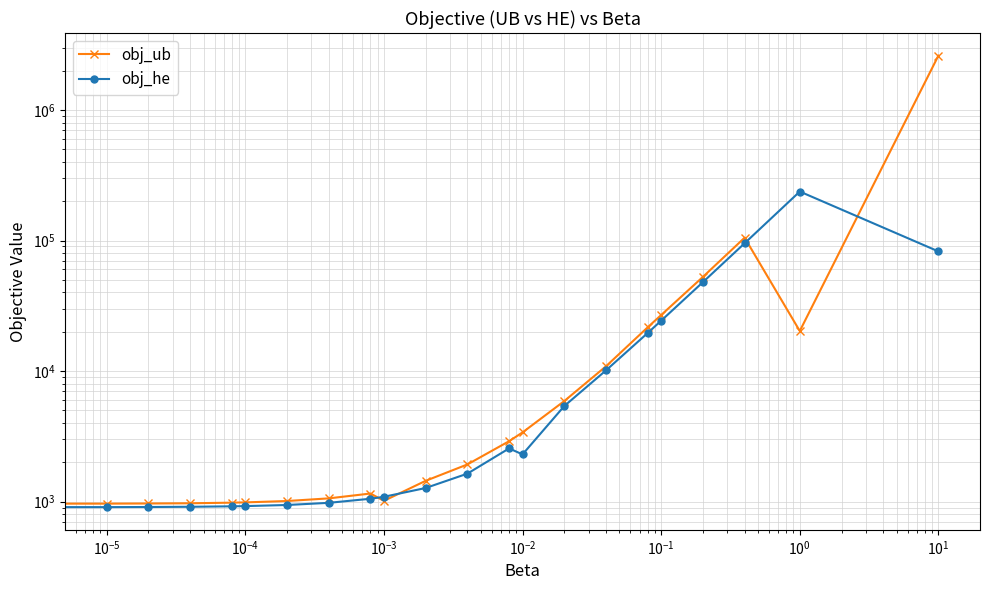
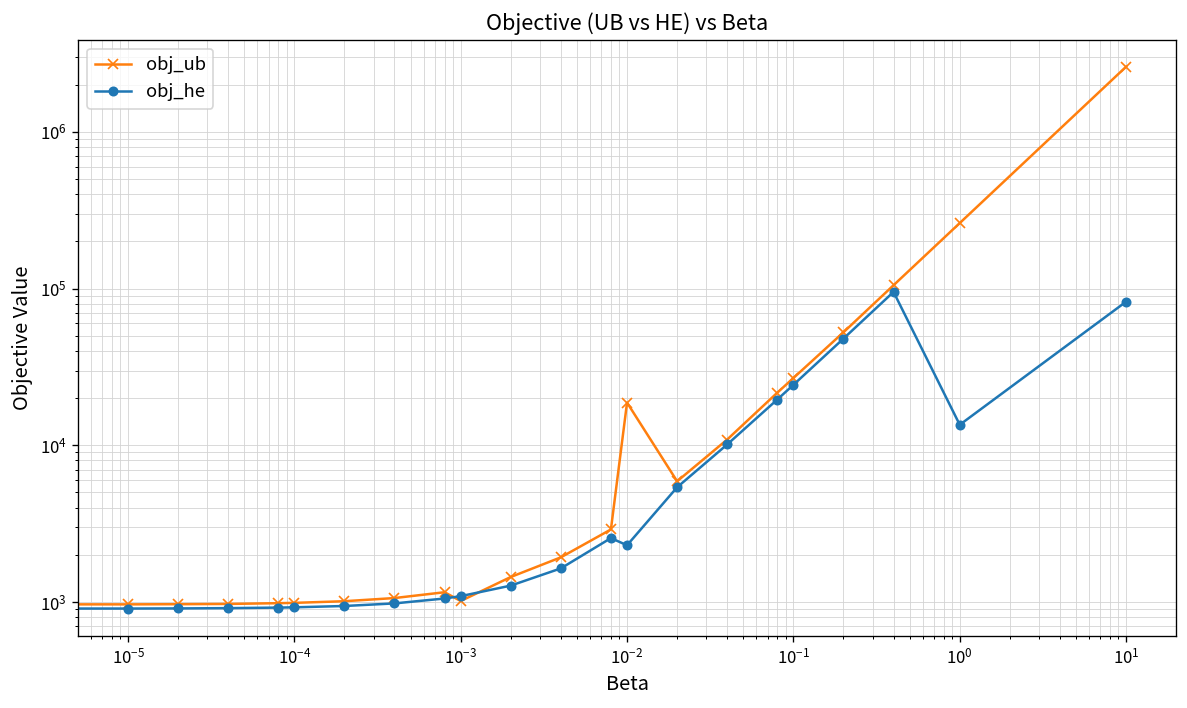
  {
    "obj_ub": {
      "10^-5": 1000,
      "10^-4": 1000,
      "10^-3": 1000,
-     "10^-2": 3400,
+     "10^-2": 19000,
      "10^-1": 27000,
-     "10^0": 20000,
+     "10^0": 260000,
      "10^1": 2600000
    },
    "obj_he": {
      "10^-5": 900,
      "10^-4": 900,
      "10^-3": 1100,
      "10^-2": 2300,
      "10^-1": 24000,
-     "10^0": 240000,
+     "10^0": 14000,
      "10^1": 80000
    }
  }
